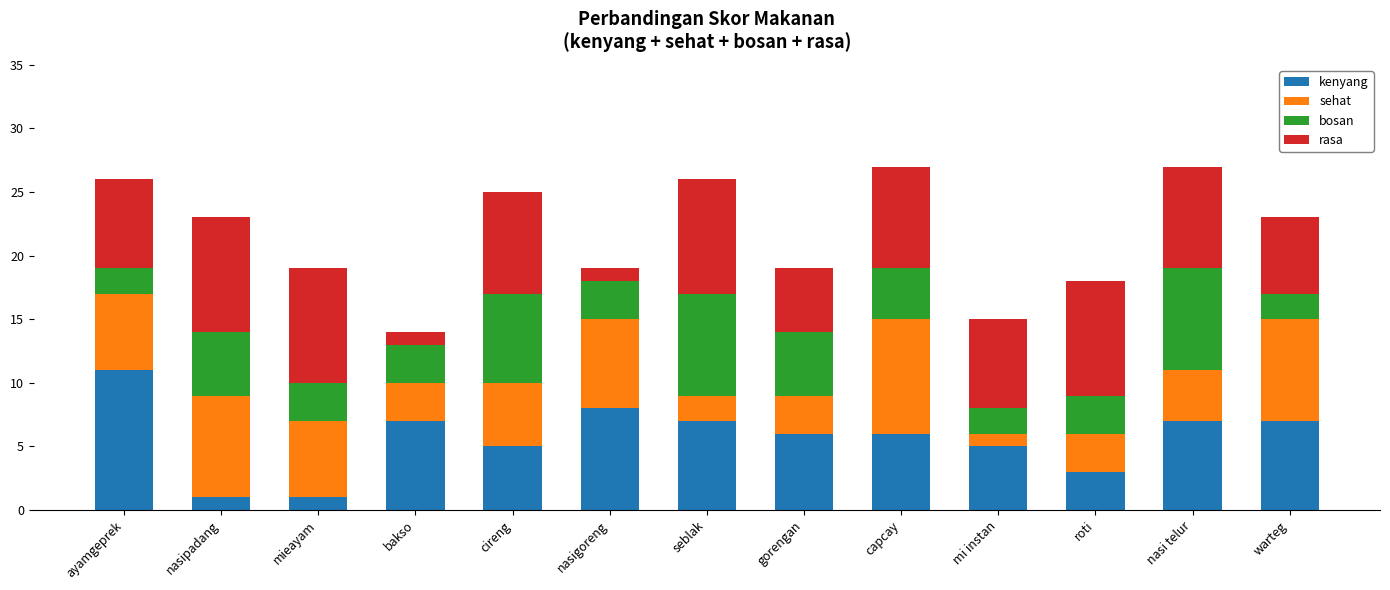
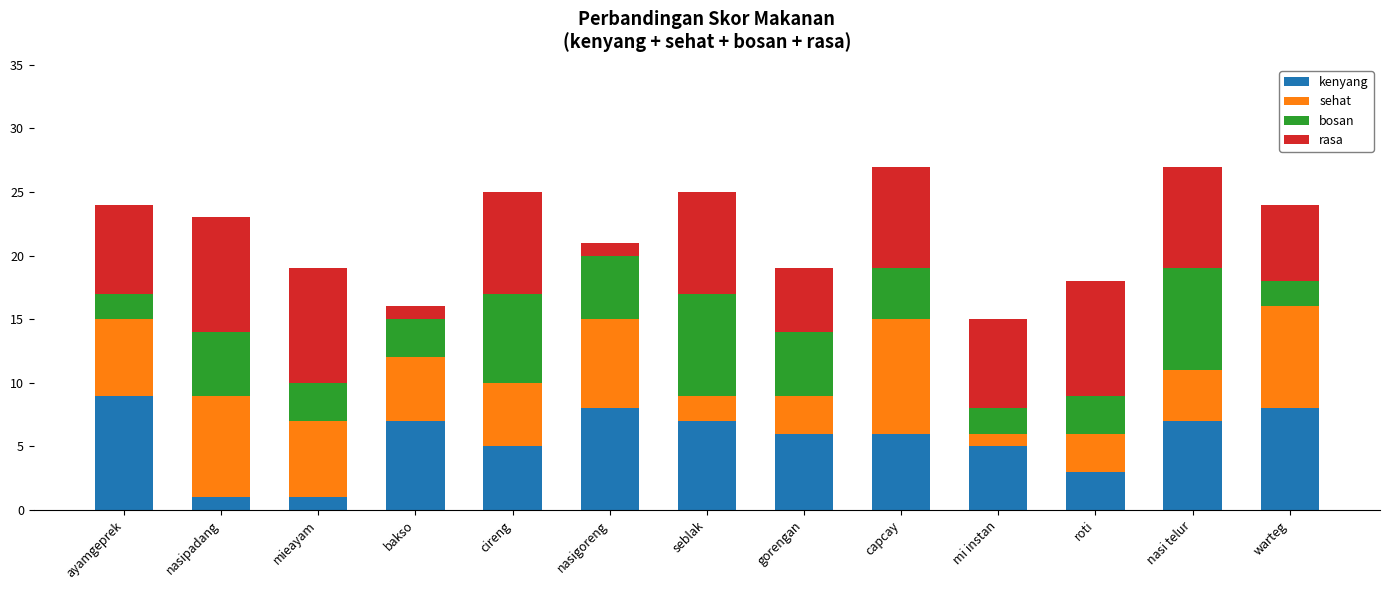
  {
    "kenyang": {
-     "ayamgeprek": 11,
+     "ayamgeprek": 9,
      "nasipadang": 1,
      "mieayam": 1,
      "bakso": 7,
      "cireng": 5,
      "nasigoreng": 8,
      "seblak": 7,
      "gorengan": 6,
      "capcay": 6,
      "mi instan": 5,
      "roti": 3,
      "nasi telur": 7,
-     "warteg": 7
+     "warteg": 8
    },
    "sehat": {
      "ayamgeprek": 6,
      "nasipadang": 8,
      "mieayam": 6,
-     "bakso": 3,
+     "bakso": 5,
      "cireng": 5,
      "nasigoreng": 7,
      "seblak": 2,
      "gorengan": 3,
      "capcay": 9,
      "mi instan": 1,
      "roti": 3,
      "nasi telur": 4,
      "warteg": 8
    },
    "bosan": {
      "ayamgeprek": 2,
      "nasipadang": 5,
      "mieayam": 3,
      "bakso": 3,
      "cireng": 7,
-     "nasigoreng": 3,
+     "nasigoreng": 5,
      "seblak": 8,
      "gorengan": 5,
      "capcay": 4,
      "mi instan": 2,
      "roti": 3,
      "nasi telur": 8,
      "warteg": 2
    },
    "rasa": {
      "ayamgeprek": 7,
      "nasipadang": 9,
      "mieayam": 9,
      "bakso": 1,
      "cireng": 8,
      "nasigoreng": 1,
-     "seblak": 9,
+     "seblak": 8,
      "gorengan": 5,
      "capcay": 8,
      "mi instan": 7,
      "roti": 9,
      "nasi telur": 8,
      "warteg": 6
    }
  }
